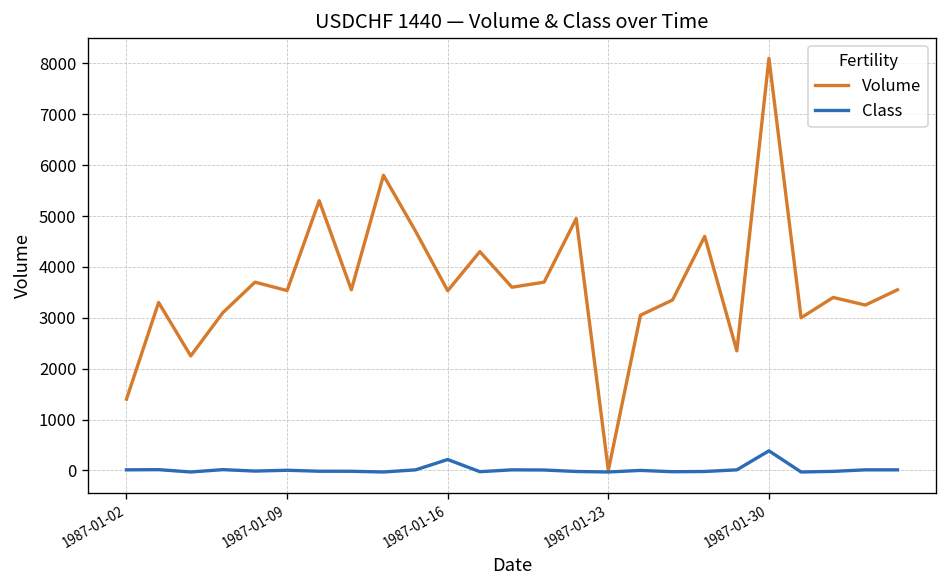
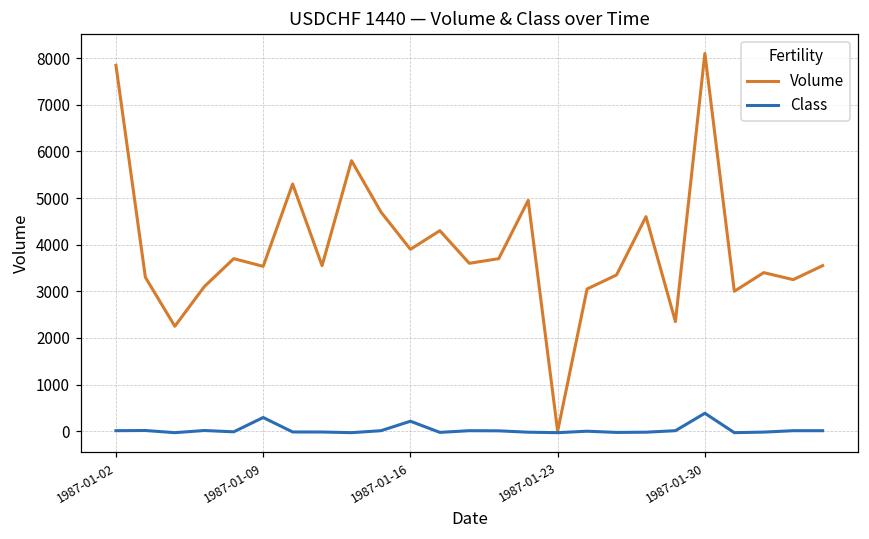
  {
    "Volume": {
-     "1987-01-02": 1400,
+     "1987-01-02": 7800,
      "1987-01-09": 3500,
-     "1987-01-16": 3500,
+     "1987-01-16": 3900,
      "1987-01-30": 8100
    },
    "Class": {
      "1987-01-02": 0,
-     "1987-01-09": 0,
+     "1987-01-09": 300,
      "1987-01-16": 200,
      "1987-01-30": 400
    }
  }
